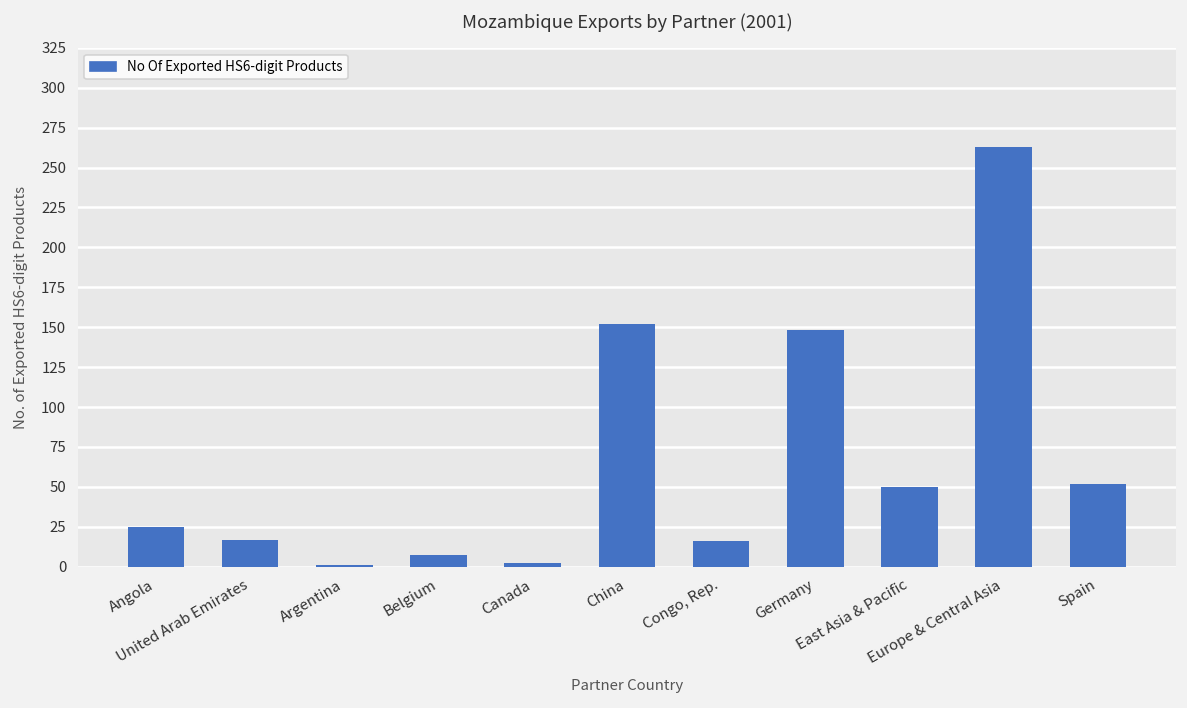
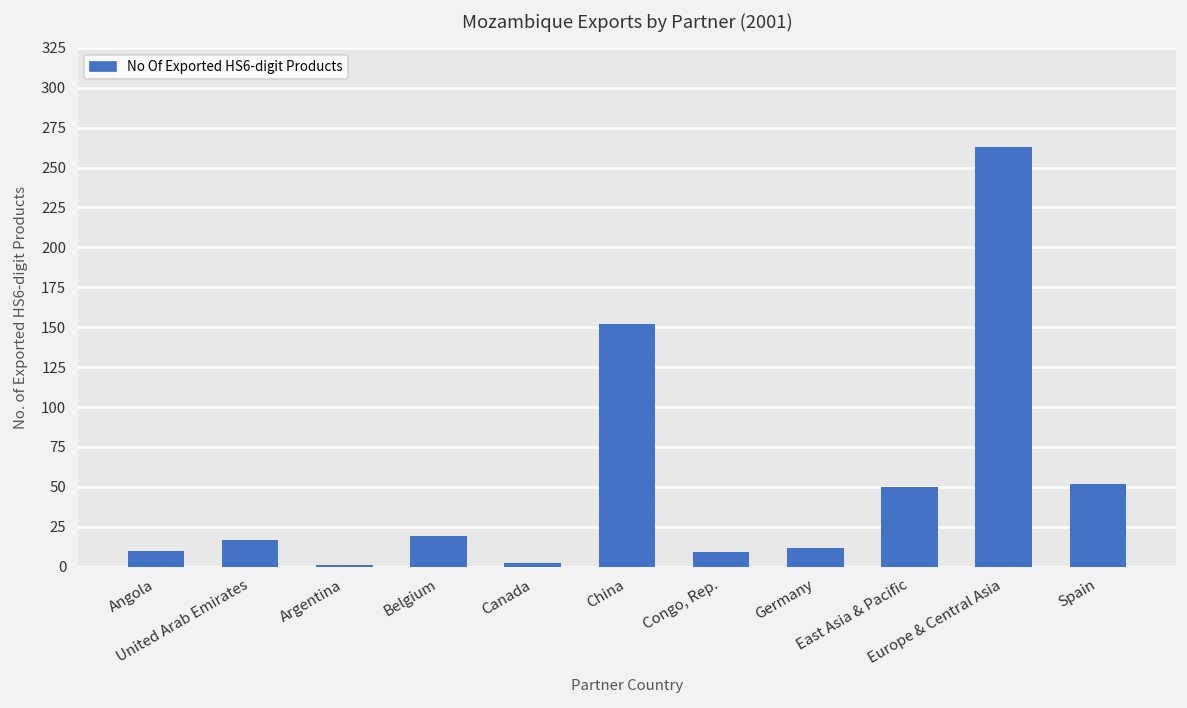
  {
-   "Angola": 25,
+   "Angola": 10,
    "United Arab Emirates": 17,
-   "Belgium": 7,
+   "Belgium": 19,
    "Canada": 2,
    "China": 152,
-   "Congo, Rep.": 16,
-   "Germany": 148,
+   "Congo, Rep.": 9,
+   "Germany": 12,
    "East Asia & Pacific": 50,
    "Europe & Central Asia": 263,
    "Spain": 52
  }
